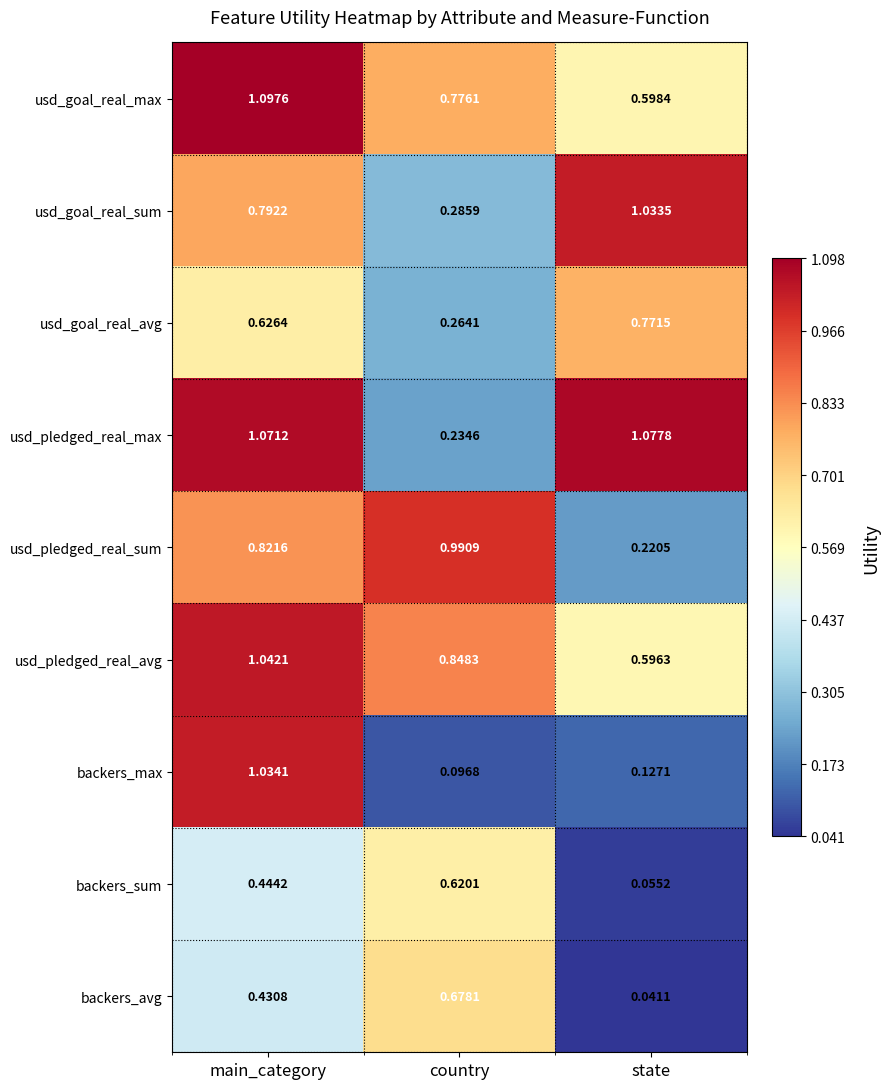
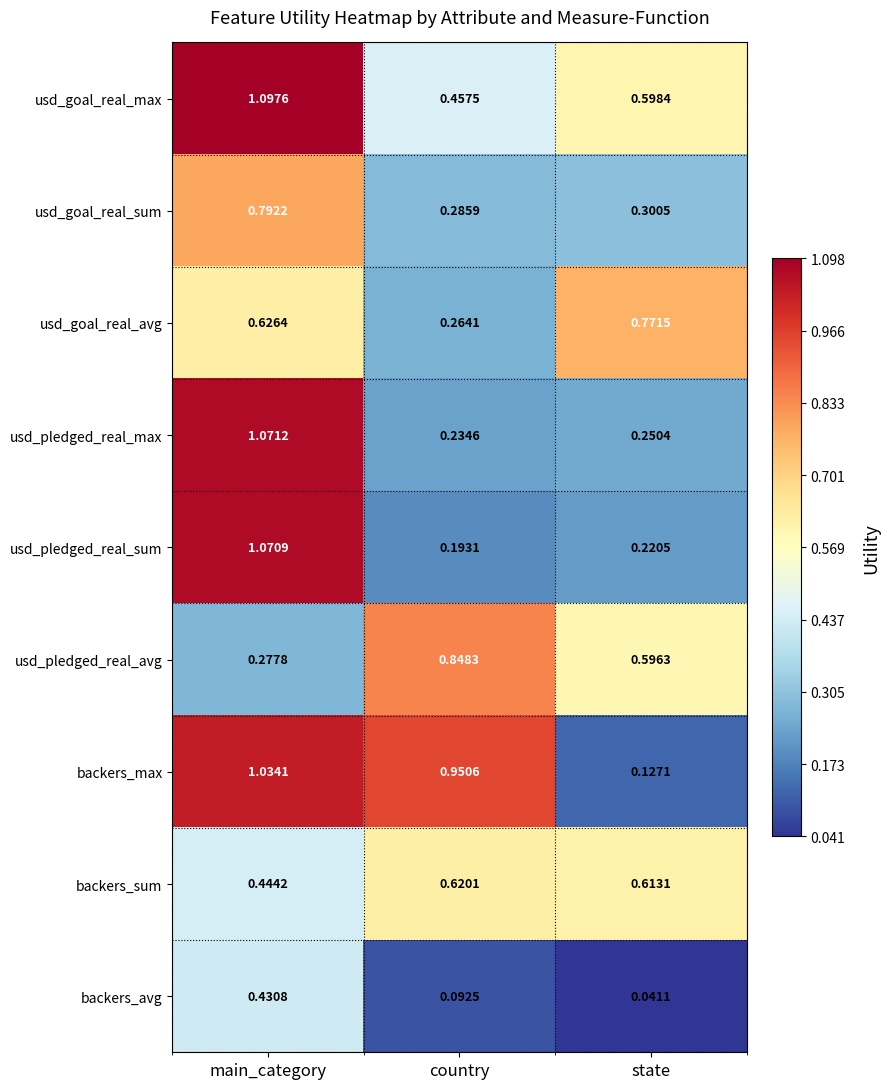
  {
    "usd_goal_real_max": {
      "main_category": 1.0976,
-     "country": 0.7761,
+     "country": 0.4575,
      "state": 0.5984
    },
    "usd_goal_real_sum": {
      "main_category": 0.7922,
      "country": 0.2859,
-     "state": 1.0335
+     "state": 0.3005
    },
    "usd_goal_real_avg": {
      "main_category": 0.6264,
      "country": 0.2641,
      "state": 0.7715
    },
    "usd_pledged_real_max": {
      "main_category": 1.0712,
      "country": 0.2346,
-     "state": 1.0778
+     "state": 0.2504
    },
    "usd_pledged_real_sum": {
-     "main_category": 0.8216,
-     "country": 0.9909,
+     "main_category": 1.0709,
+     "country": 0.1931,
      "state": 0.2205
    },
    "usd_pledged_real_avg": {
-     "main_category": 1.0421,
+     "main_category": 0.2778,
      "country": 0.8483,
      "state": 0.5963
    },
    "backers_max": {
      "main_category": 1.0341,
-     "country": 0.0968,
+     "country": 0.9506,
      "state": 0.1271
    },
    "backers_sum": {
      "main_category": 0.4442,
      "country": 0.6201,
-     "state": 0.0552
+     "state": 0.6131
    },
    "backers_avg": {
      "main_category": 0.4308,
-     "country": 0.6781,
+     "country": 0.0925,
      "state": 0.0411
    }
  }
